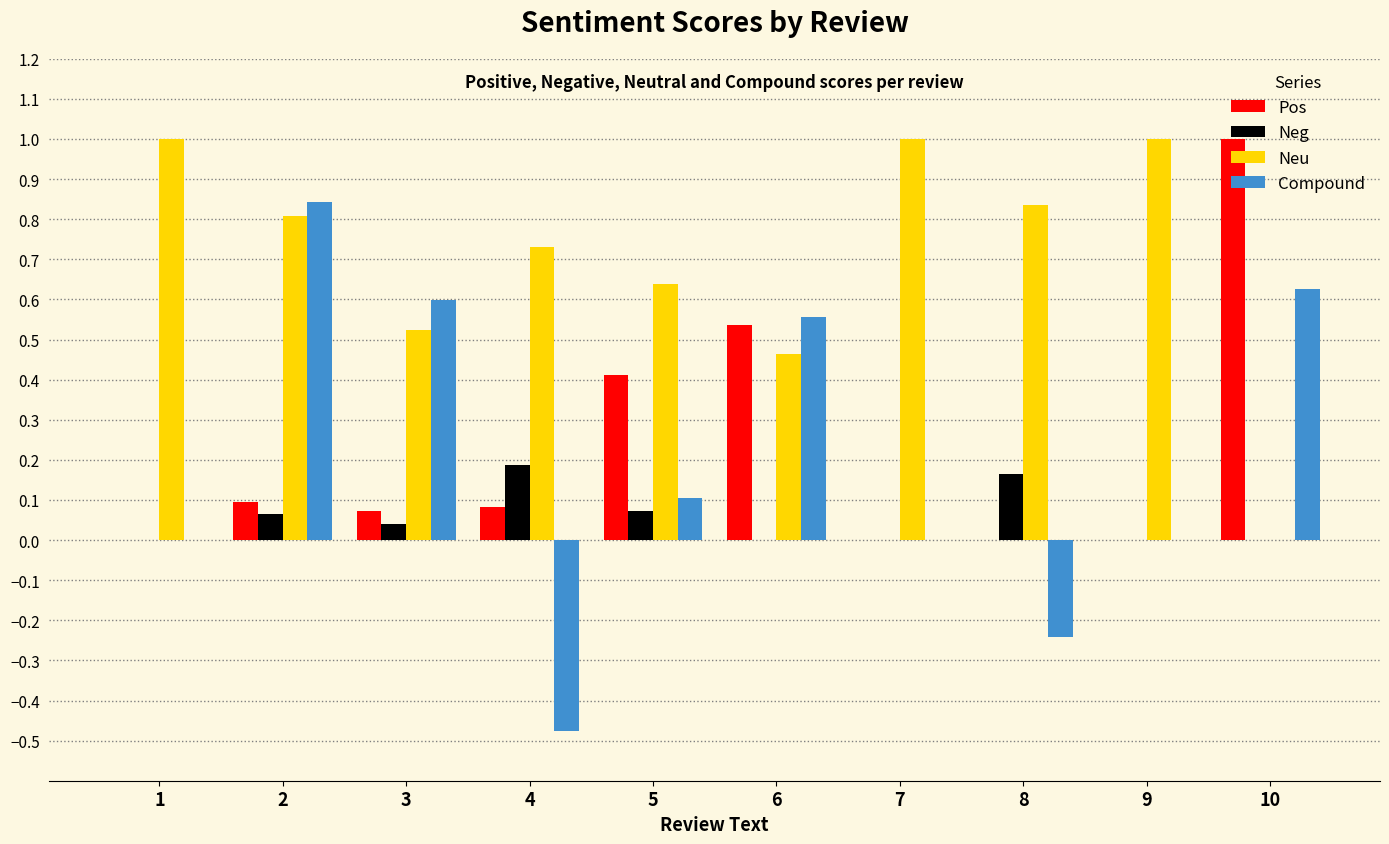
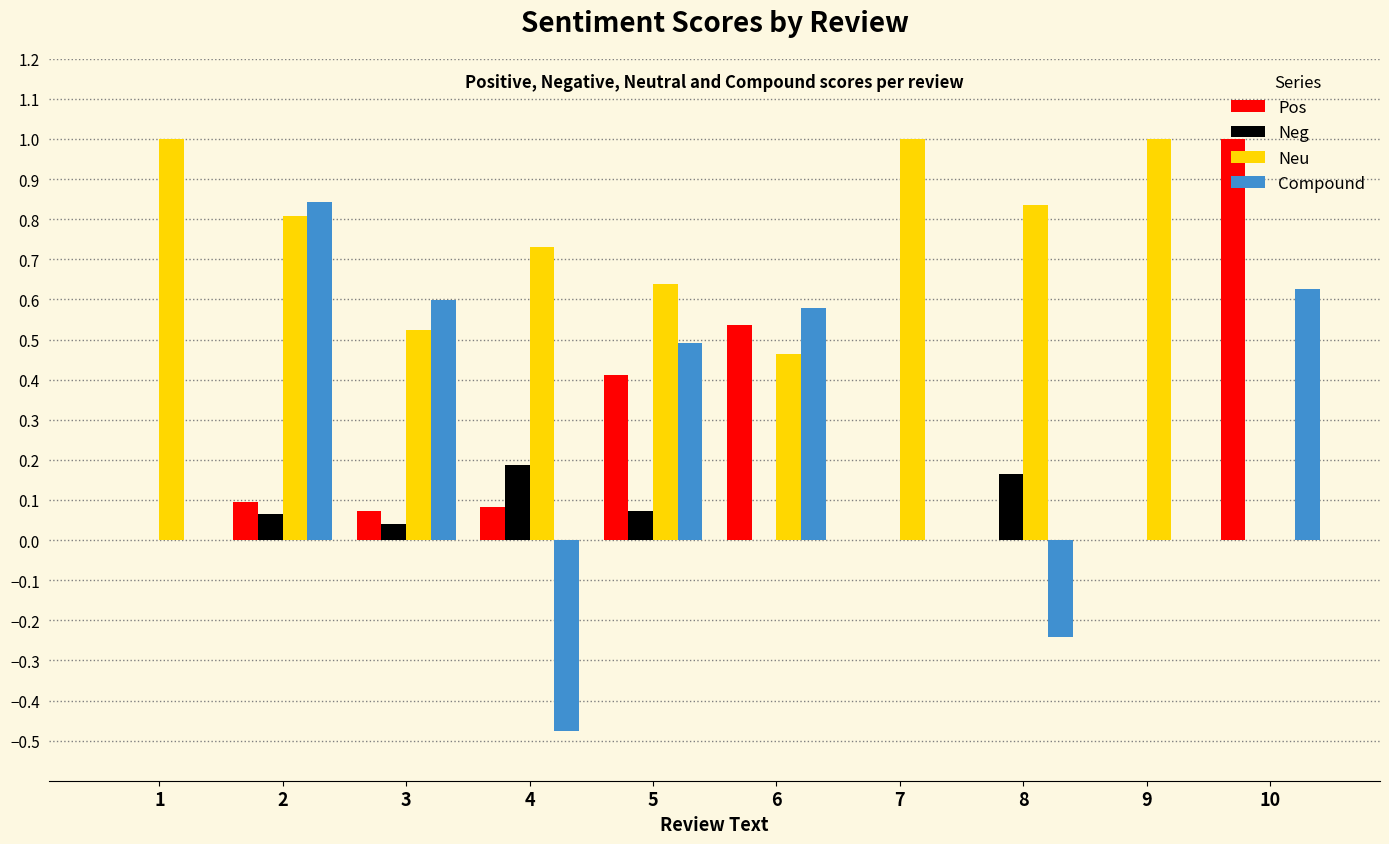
  {
    "Pos": {
      "1": 0.00,
      "2": 0.09,
      "3": 0.07,
      "4": 0.08,
      "5": 0.41,
      "6": 0.54,
      "7": 0.00,
      "8": 0.00,
      "9": 0.00,
      "10": 1.00
    },
    "Neg": {
      "1": 0.00,
      "2": 0.07,
      "3": 0.04,
      "4": 0.19,
      "5": 0.07,
      "6": 0.00,
      "7": 0.00,
      "8": 0.16,
      "9": 0.00,
      "10": 0.00
    },
    "Neu": {
      "1": 1.00,
      "2": 0.81,
      "3": 0.52,
      "4": 0.73,
      "5": 0.64,
      "6": 0.47,
      "7": 1.00,
      "8": 0.84,
      "9": 1.00,
      "10": 0.00
    },
    "Compound": {
      "1": 0.00,
      "2": 0.84,
      "3": 0.60,
      "4": -0.48,
-     "5": 0.11,
-     "6": 0.56,
+     "5": 0.49,
+     "6": 0.58,
      "7": 0.00,
      "8": -0.24,
      "9": 0.00,
      "10": 0.62
    }
  }
